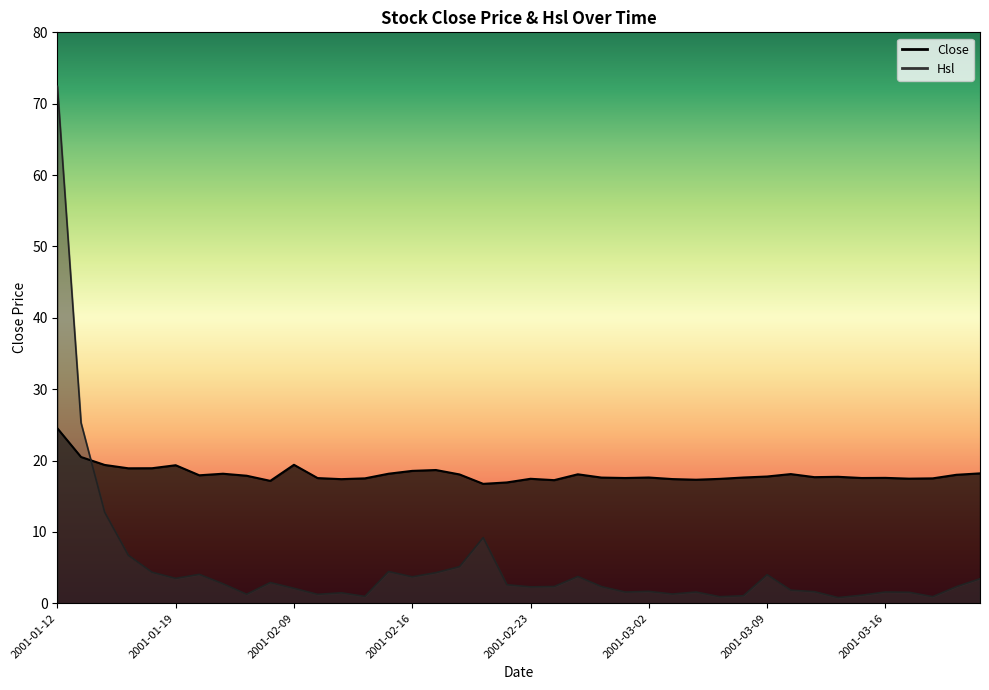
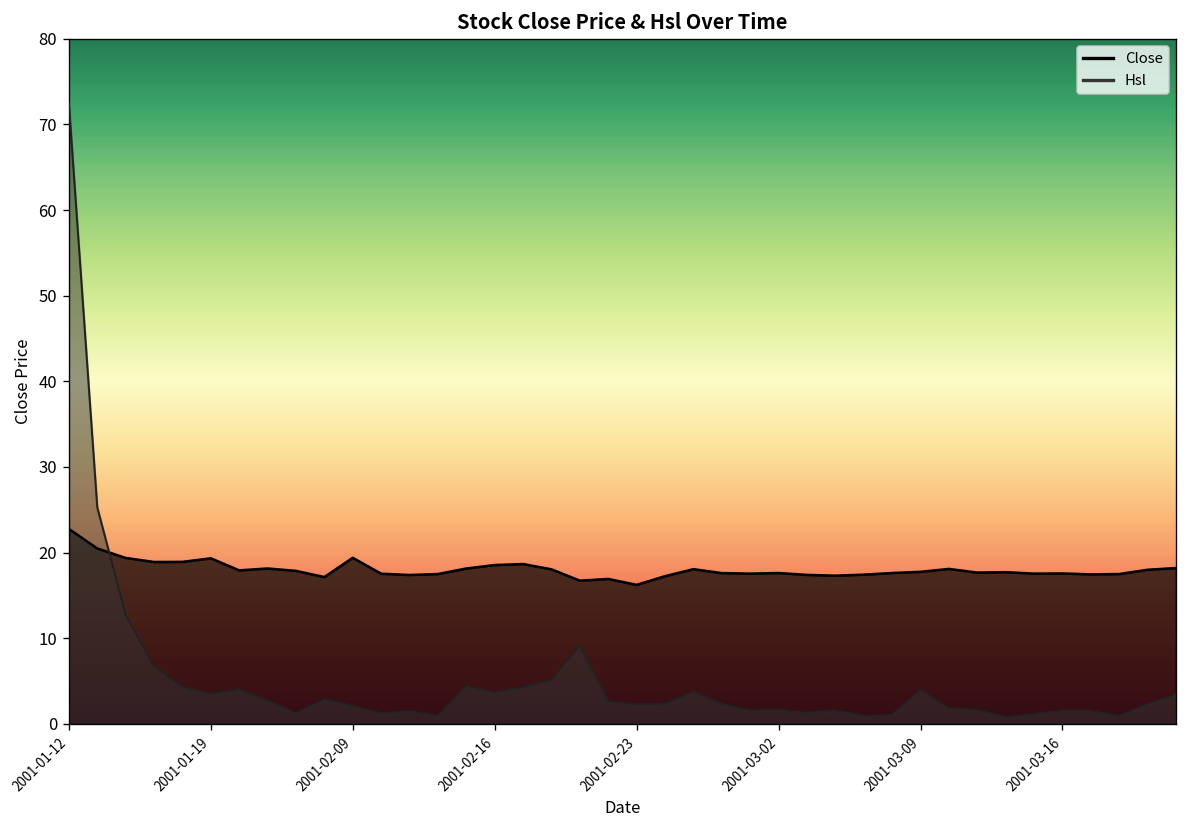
  {
    "Close": {
-     "2001-01-12": 25,
+     "2001-01-12": 23,
      "2001-01-19": 19,
      "2001-02-09": 19,
      "2001-02-16": 19,
-     "2001-02-23": 17,
+     "2001-02-23": 16,
      "2001-03-02": 18,
      "2001-03-09": 18,
      "2001-03-16": 18
    },
    "Hsl": {
      "2001-01-12": 72,
      "2001-01-19": 3,
      "2001-02-09": 2,
      "2001-02-16": 4,
      "2001-02-23": 2,
      "2001-03-02": 2,
      "2001-03-09": 4,
      "2001-03-16": 2
    }
  }
